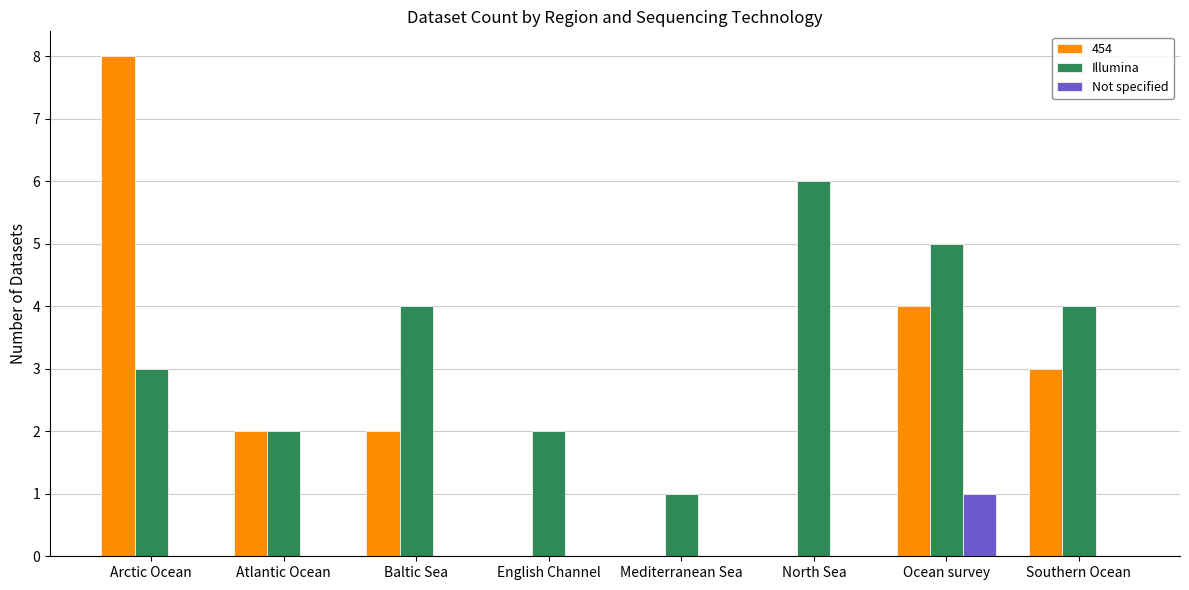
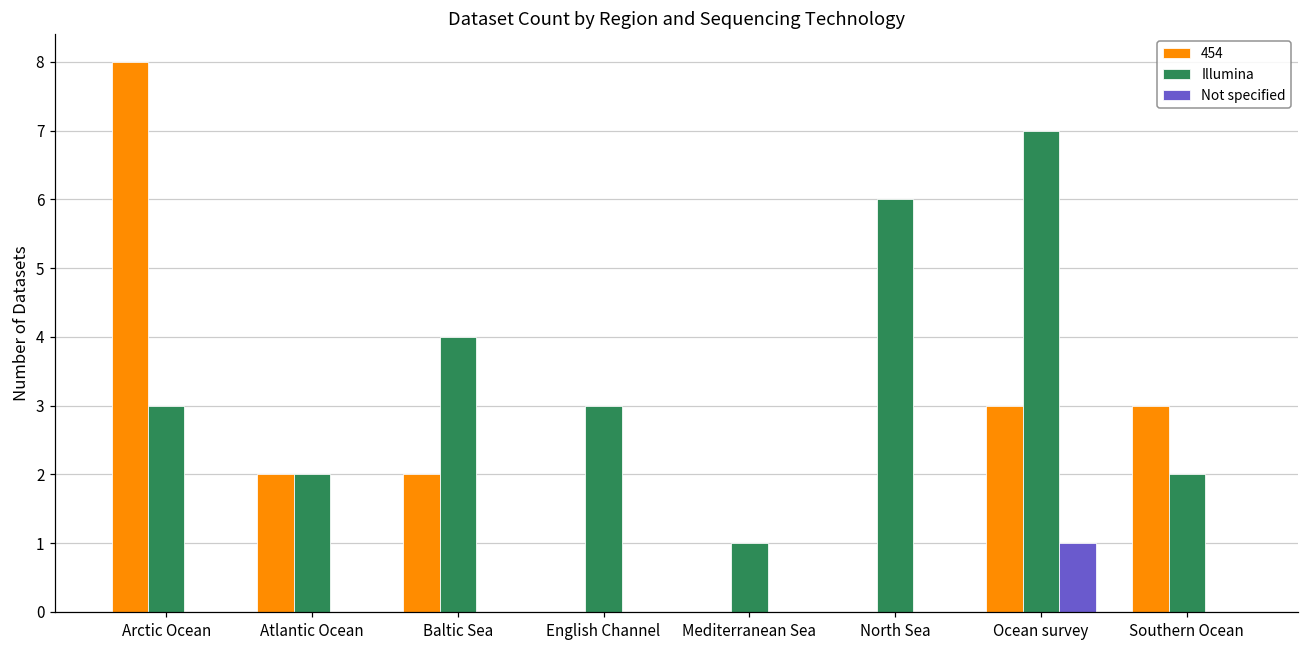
  {
    "454": {
      "Arctic Ocean": 8,
      "Atlantic Ocean": 2,
      "Baltic Sea": 2,
      "English Channel": 0,
      "Mediterranean Sea": 0,
      "North Sea": 0,
-     "Ocean survey": 4,
+     "Ocean survey": 3,
      "Southern Ocean": 3
    },
    "Illumina": {
      "Arctic Ocean": 3,
      "Atlantic Ocean": 2,
      "Baltic Sea": 4,
-     "English Channel": 2,
+     "English Channel": 3,
      "Mediterranean Sea": 1,
      "North Sea": 6,
-     "Ocean survey": 5,
-     "Southern Ocean": 4
+     "Ocean survey": 7,
+     "Southern Ocean": 2
    },
    "Not specified": {
      "Arctic Ocean": 0,
      "Atlantic Ocean": 0,
      "Baltic Sea": 0,
      "English Channel": 0,
      "Mediterranean Sea": 0,
      "North Sea": 0,
      "Ocean survey": 1,
      "Southern Ocean": 0
    }
  }
